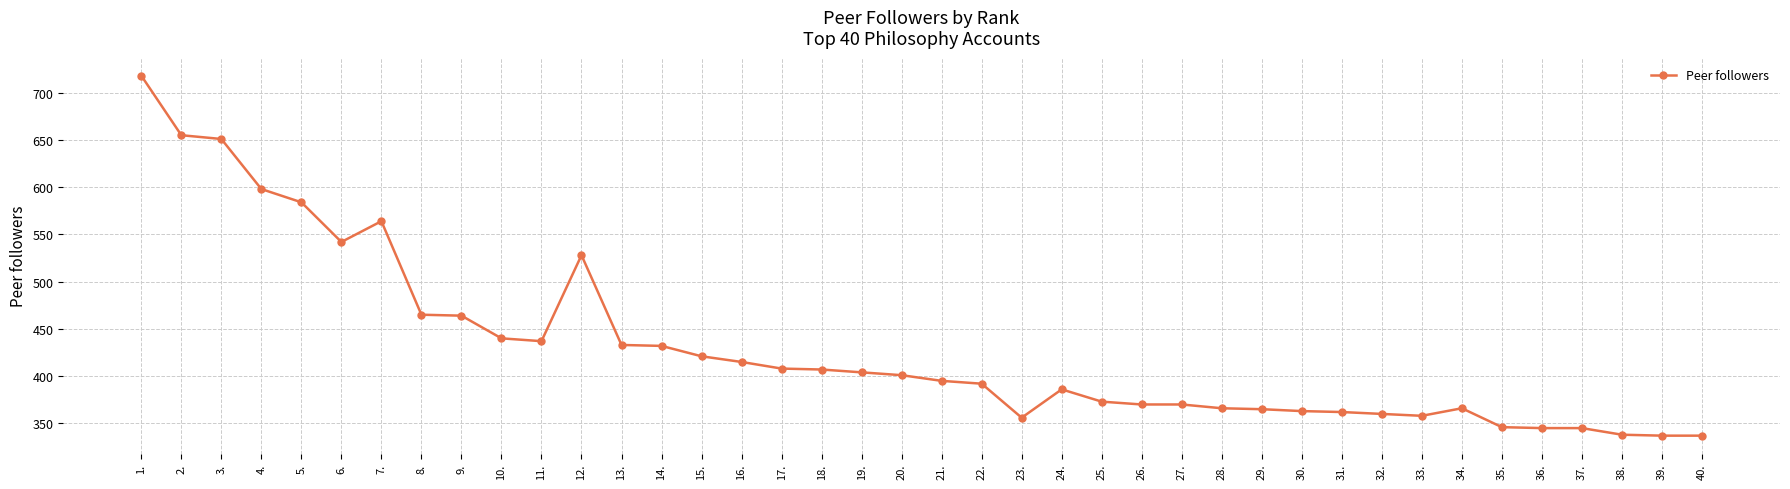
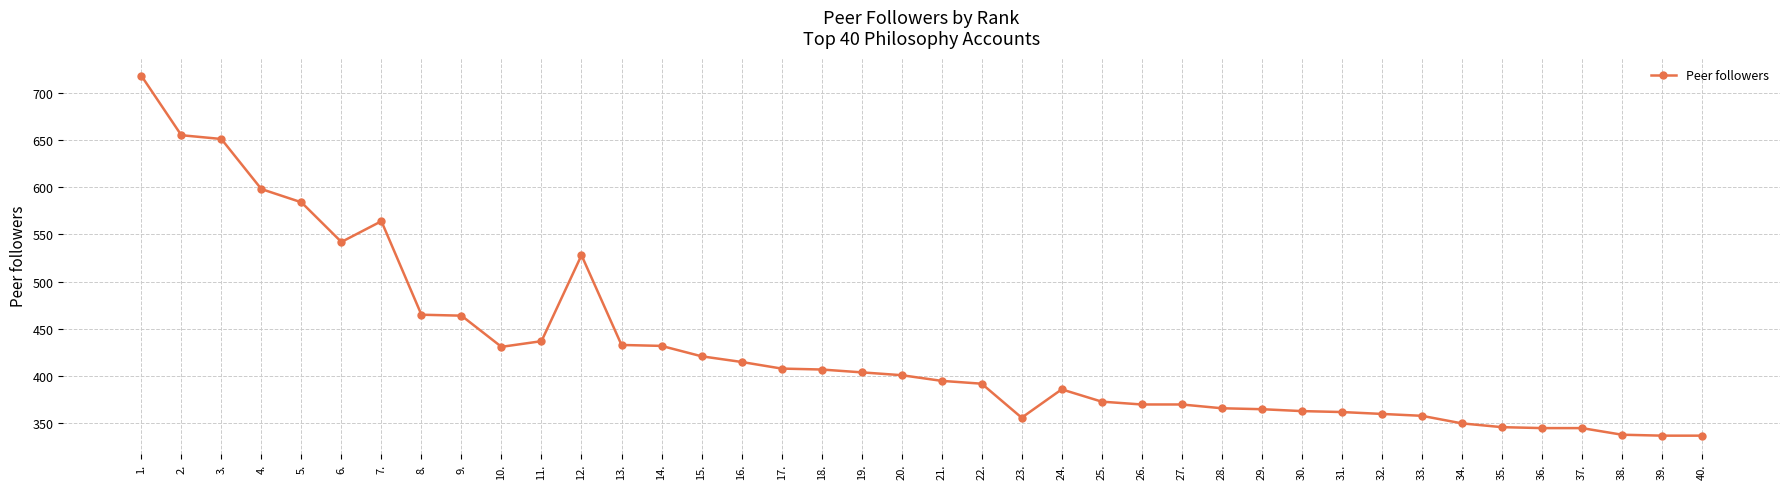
  {
    "1.": 720,
    "2.": 660,
    "3.": 650,
    "4.": 600,
    "5.": 580,
    "6.": 540,
    "7.": 560,
    "8.": 470,
    "9.": 460,
-   "10.": 440,
+   "10.": 430,
    "11.": 440,
    "12.": 530,
    "13.": 430,
    "14.": 430,
    "15.": 420,
    "16.": 420,
    "17.": 410,
    "18.": 410,
    "19.": 400,
    "20.": 400,
    "21.": 400,
    "22.": 390,
    "23.": 360,
    "24.": 390,
    "25.": 370,
    "26.": 370,
    "27.": 370,
    "28.": 370,
    "29.": 370,
    "30.": 360,
    "31.": 360,
    "32.": 360,
    "33.": 360,
-   "34.": 370,
+   "34.": 350,
    "35.": 350,
    "36.": 350,
    "37.": 350,
    "38.": 340,
    "39.": 340,
    "40.": 340
  }
